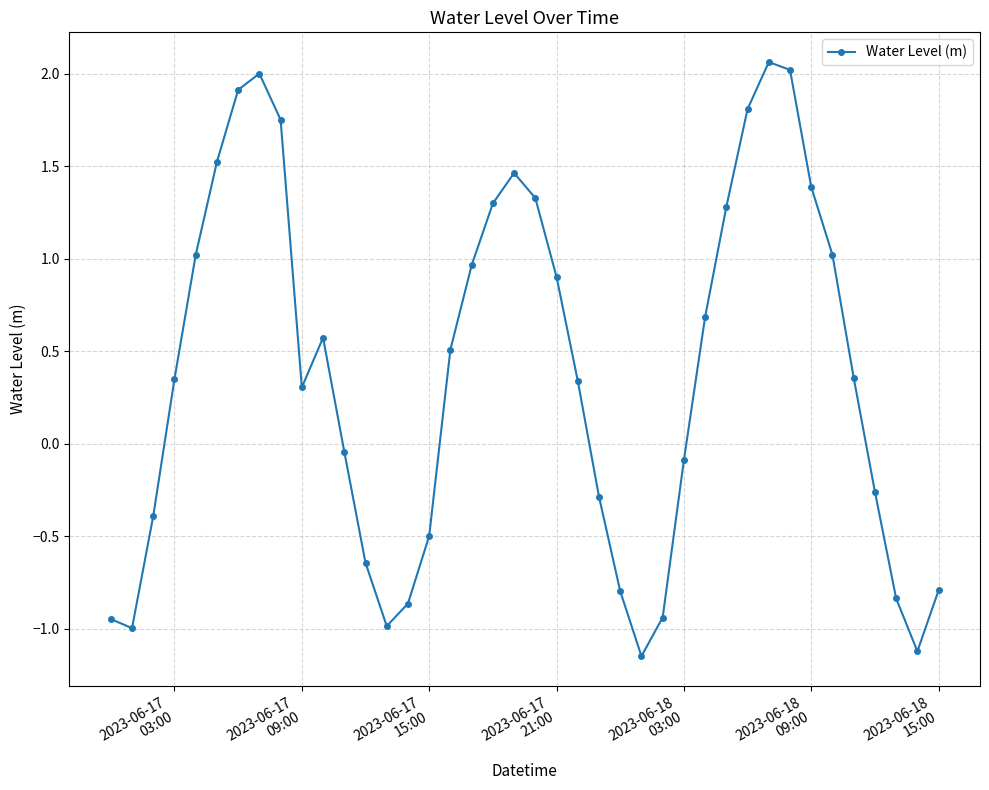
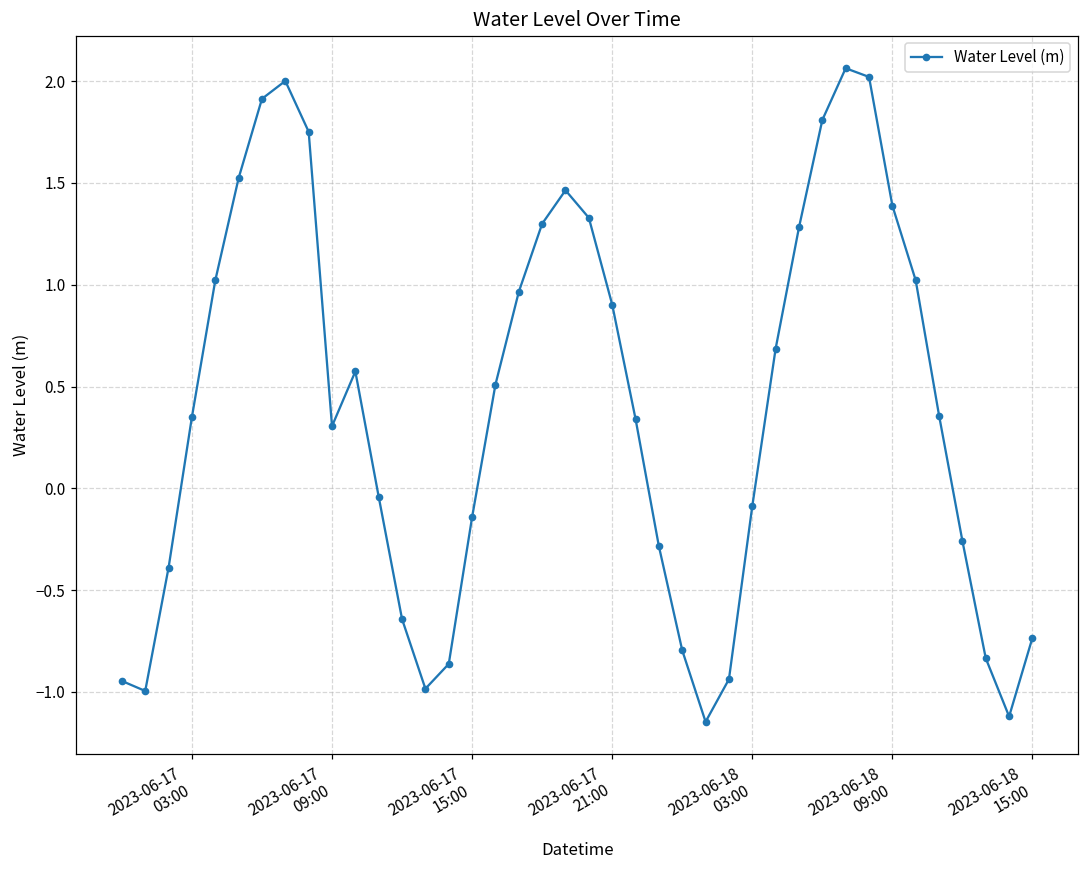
  {
    "2023-06-17 03:00": 0.35,
    "2023-06-17 09:00": 0.31,
-   "2023-06-17 15:00": -0.50,
+   "2023-06-17 15:00": -0.14,
    "2023-06-17 21:00": 0.90,
    "2023-06-18 03:00": -0.09,
    "2023-06-18 09:00": 1.39,
-   "2023-06-18 15:00": -0.79
+   "2023-06-18 15:00": -0.73
  }
